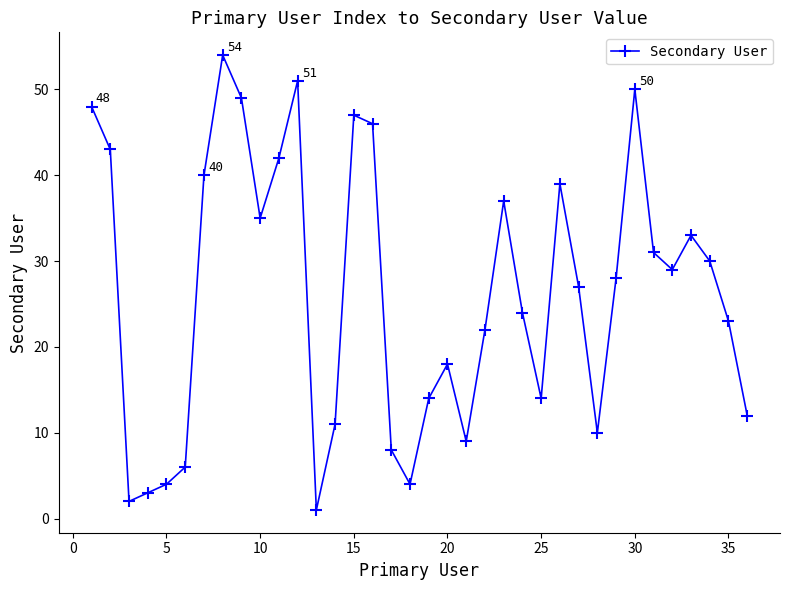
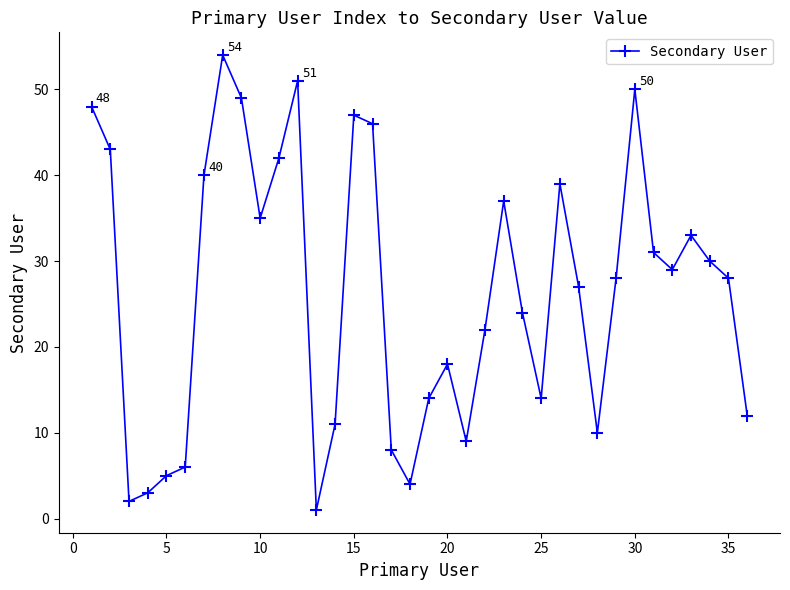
  {
-   "5": 4,
+   "5": 5,
    "10": 35,
    "15": 47,
    "20": 18,
    "25": 14,
-   "35": 23
+   "35": 28
  }
